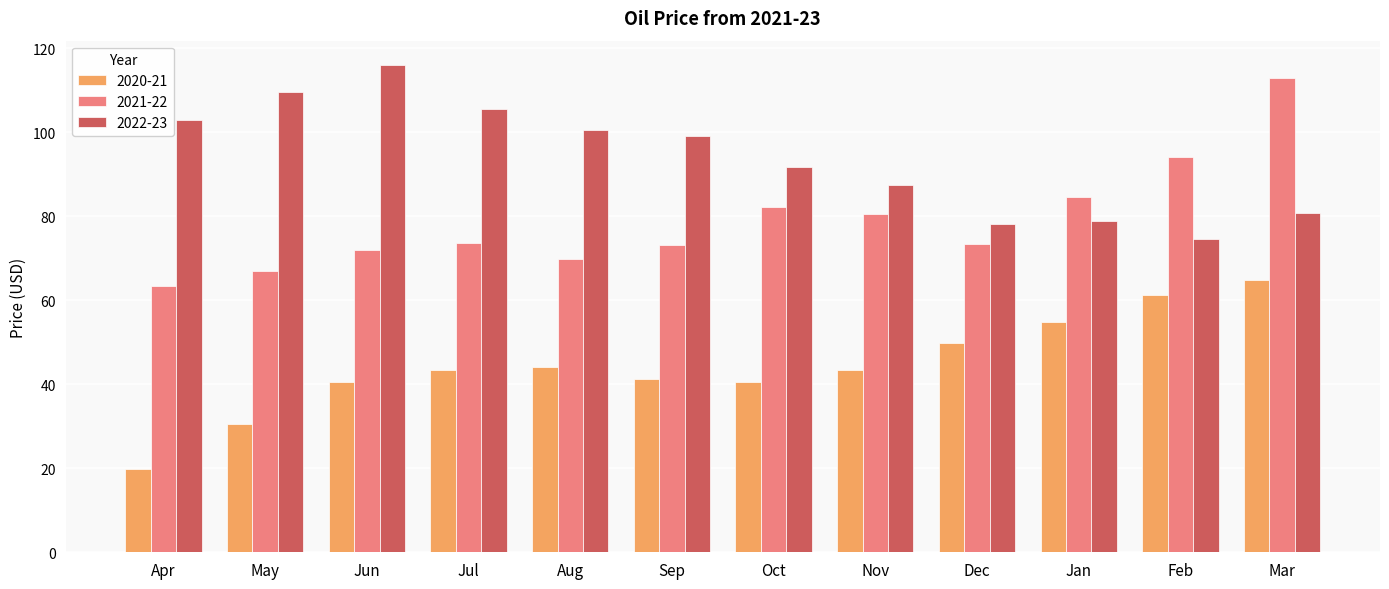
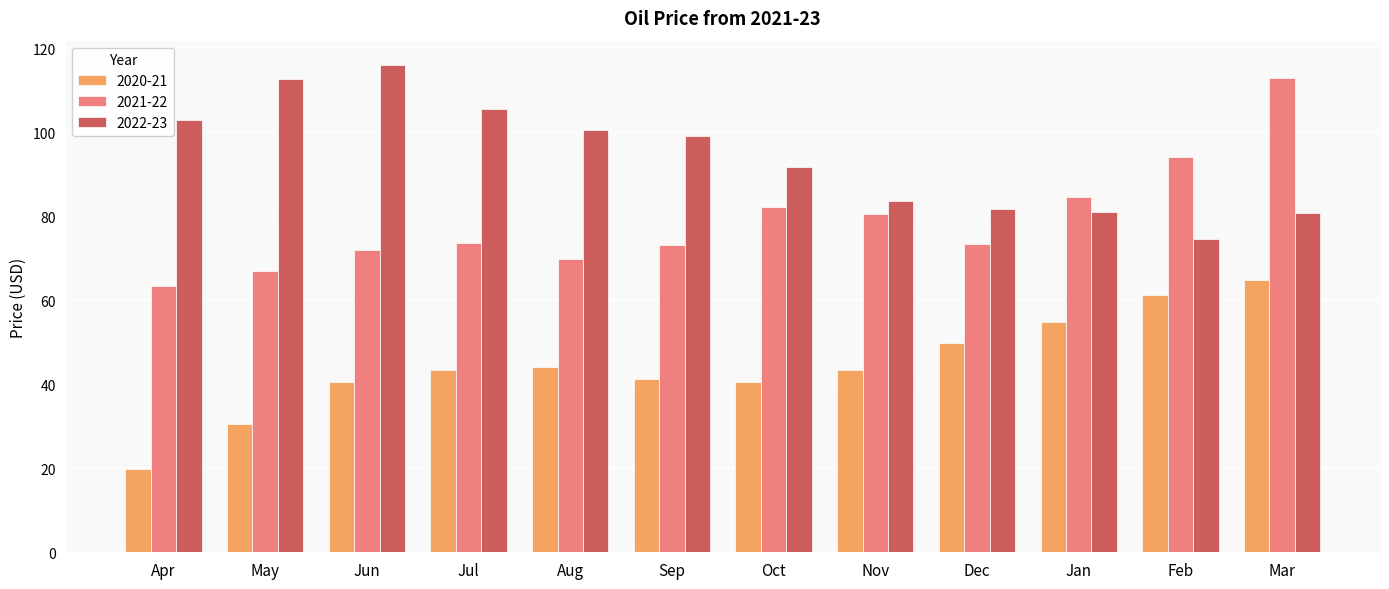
  {
    "2022-23": {
      "Apr": 103,
-     "May": 110,
+     "May": 113,
      "Jun": 116,
      "Jul": 105,
      "Aug": 101,
      "Sep": 99,
      "Oct": 92,
-     "Nov": 88,
-     "Dec": 78,
-     "Jan": 79,
+     "Nov": 84,
+     "Dec": 82,
+     "Jan": 81,
      "Feb": 75,
      "Mar": 81
    }
  }
